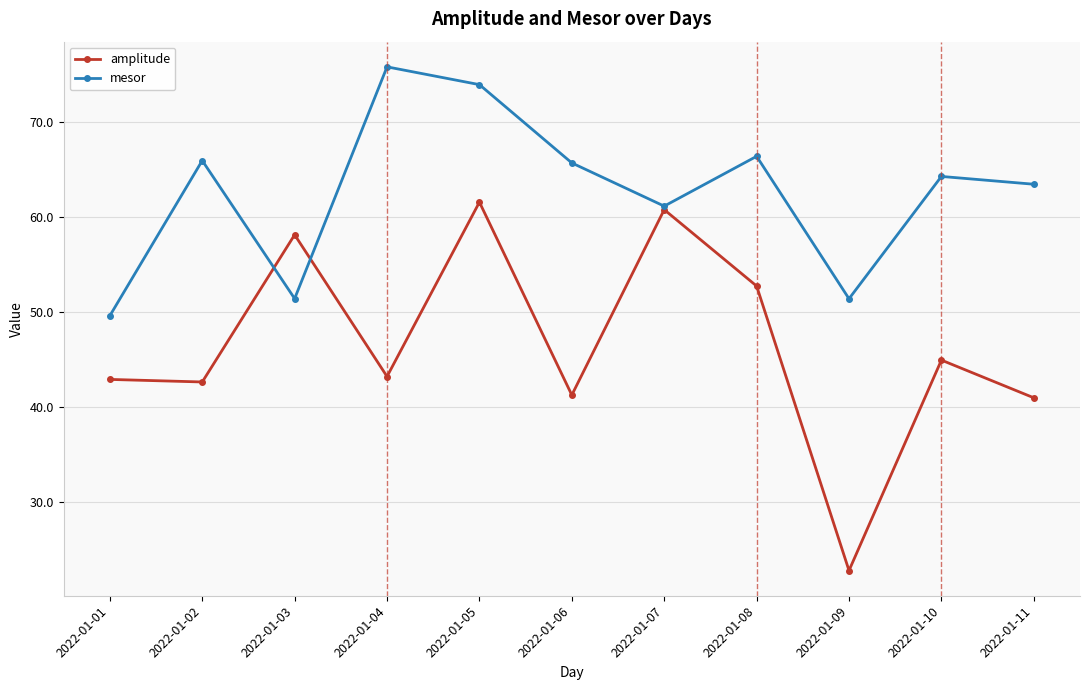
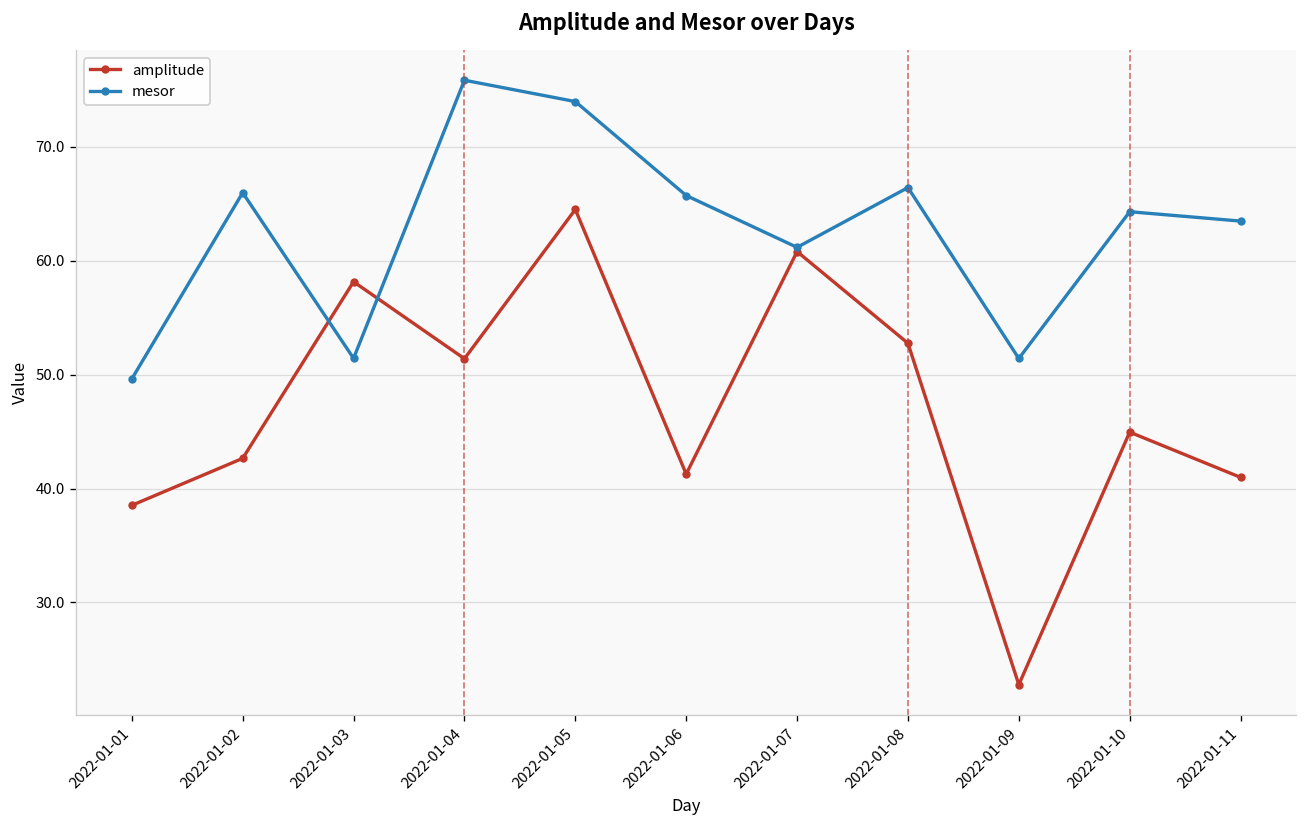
  {
    "amplitude": {
-     "2022-01-01": 43,
+     "2022-01-01": 39,
      "2022-01-02": 43,
      "2022-01-03": 58,
-     "2022-01-04": 43,
-     "2022-01-05": 62,
+     "2022-01-04": 51,
+     "2022-01-05": 65,
      "2022-01-06": 41,
      "2022-01-07": 61,
      "2022-01-08": 53,
      "2022-01-09": 23,
      "2022-01-10": 45,
      "2022-01-11": 41
    },
    "mesor": {
      "2022-01-01": 50,
      "2022-01-02": 66,
      "2022-01-03": 51,
      "2022-01-04": 76,
      "2022-01-05": 74,
      "2022-01-06": 66,
      "2022-01-07": 61,
      "2022-01-08": 66,
      "2022-01-09": 51,
      "2022-01-10": 64,
      "2022-01-11": 63
    }
  }
